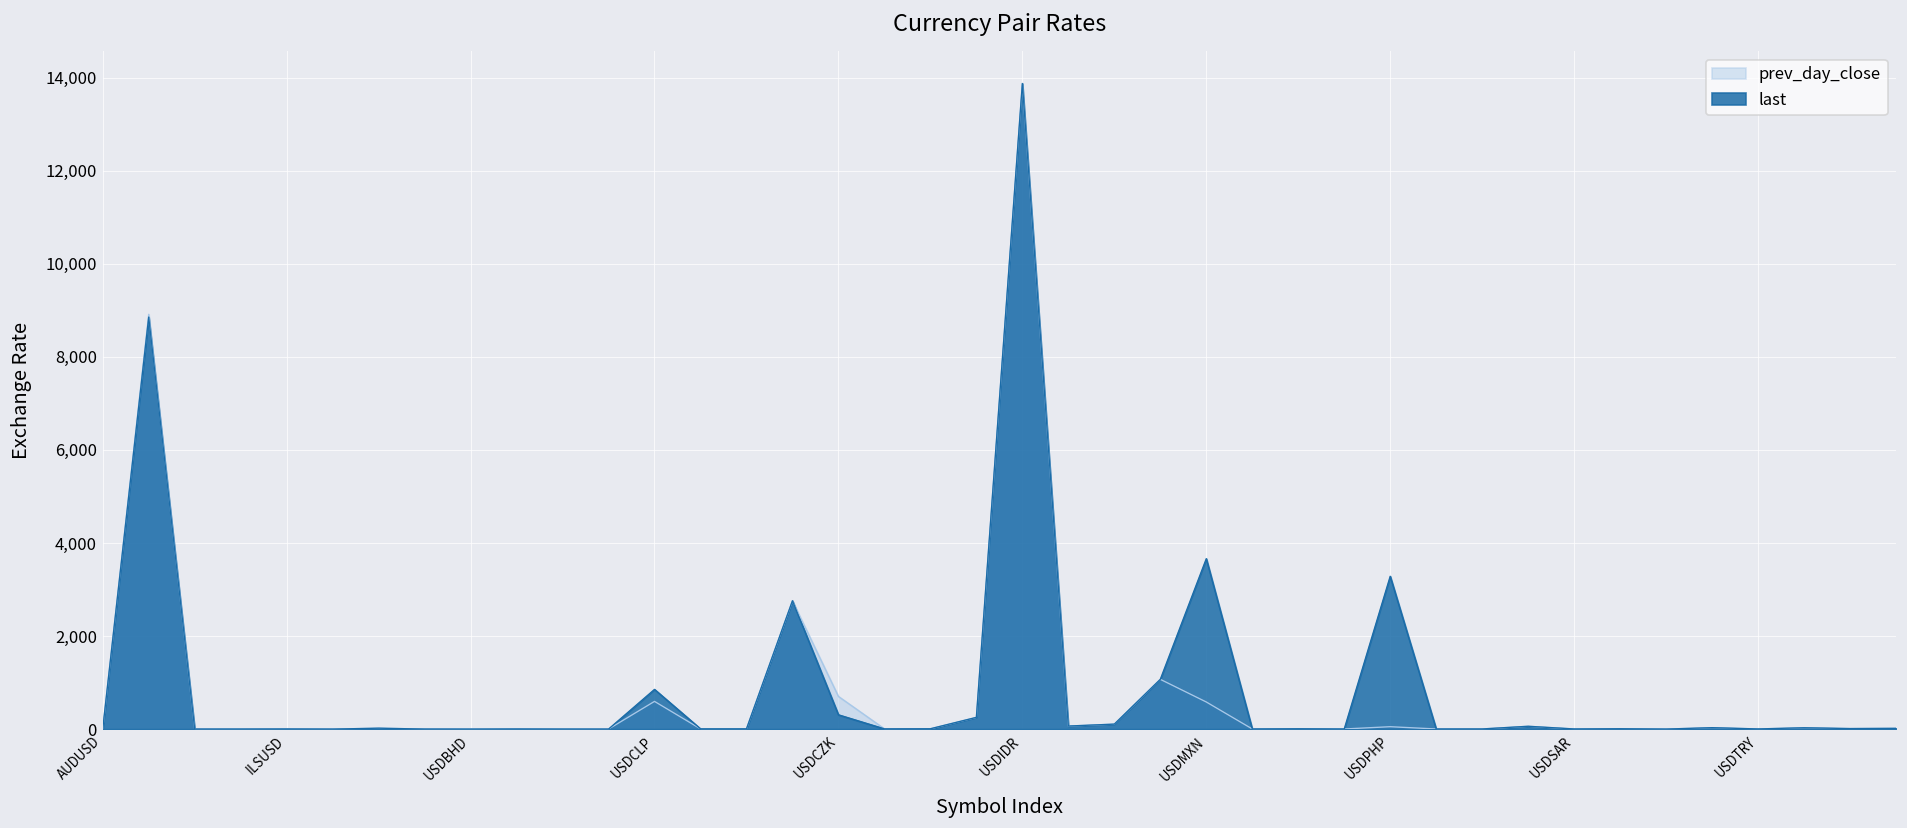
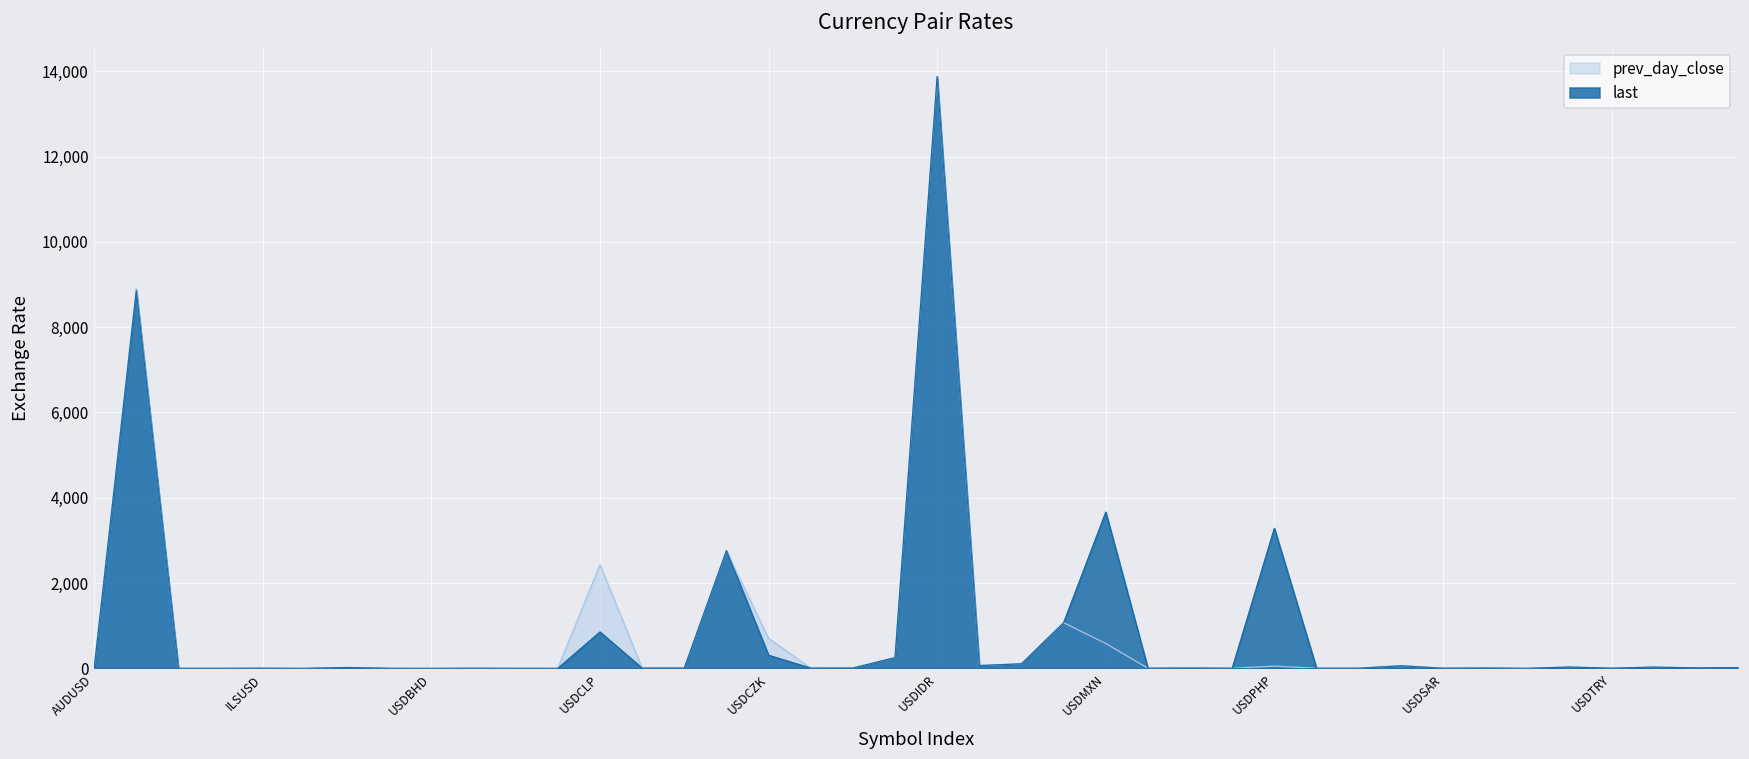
  {
    "prev_day_close": {
-     "USDCLP": "600",
+     "USDCLP": "2,400",
      "USDCZK": "700",
      "USDMXN": "600",
      "USDPHP": "100"
    },
    "last": {
      "USDCLP": "900",
      "USDCZK": "300",
      "USDMXN": "3,700",
      "USDPHP": "3,300"
    }
  }
